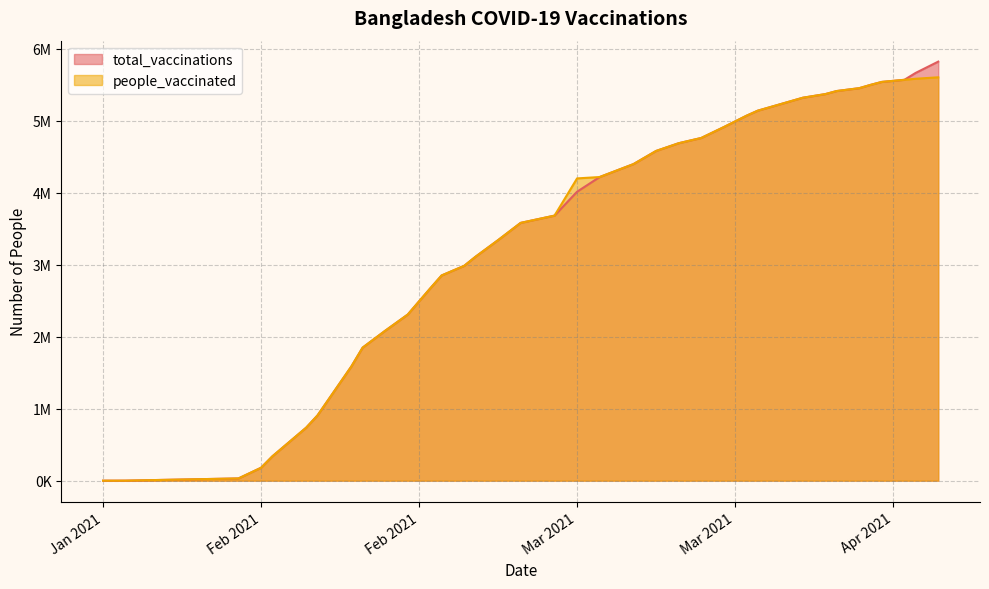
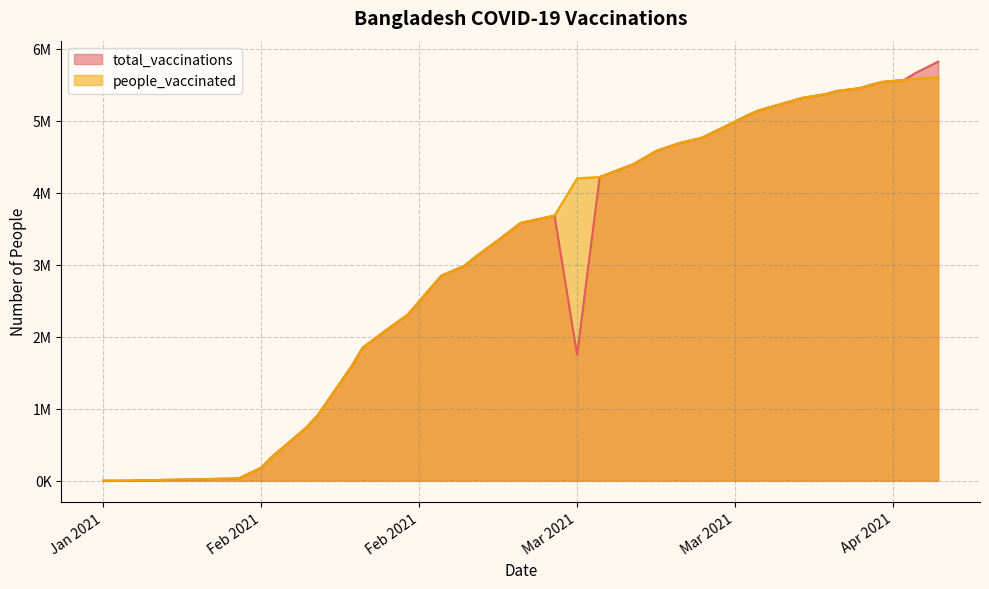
  {
    "total_vaccinations": {
-     "Mar 2021": 4000000
+     "Mar 2021": 1700000
    },
    "people_vaccinated": {
      "Mar 2021": 4200000
    }
  }
